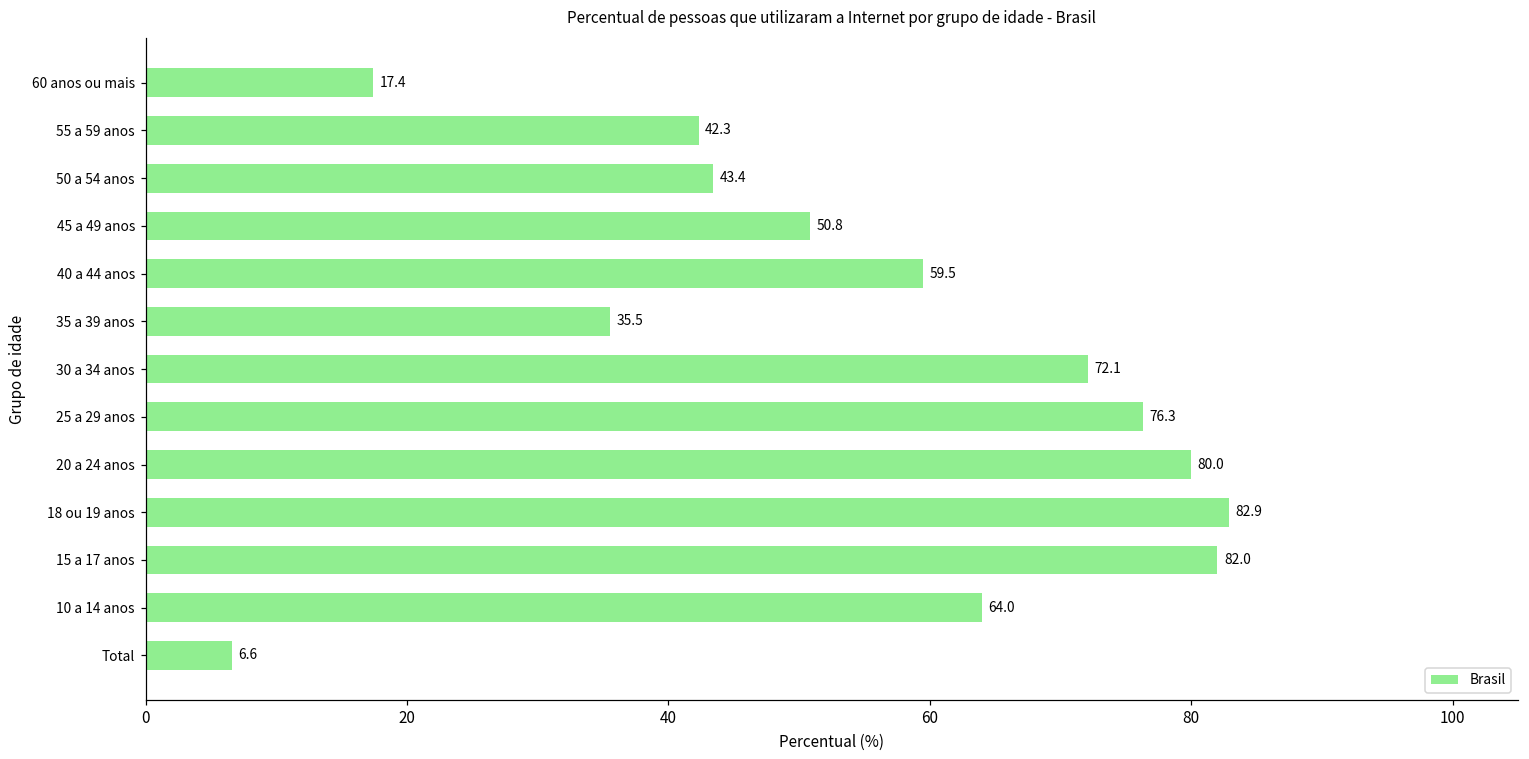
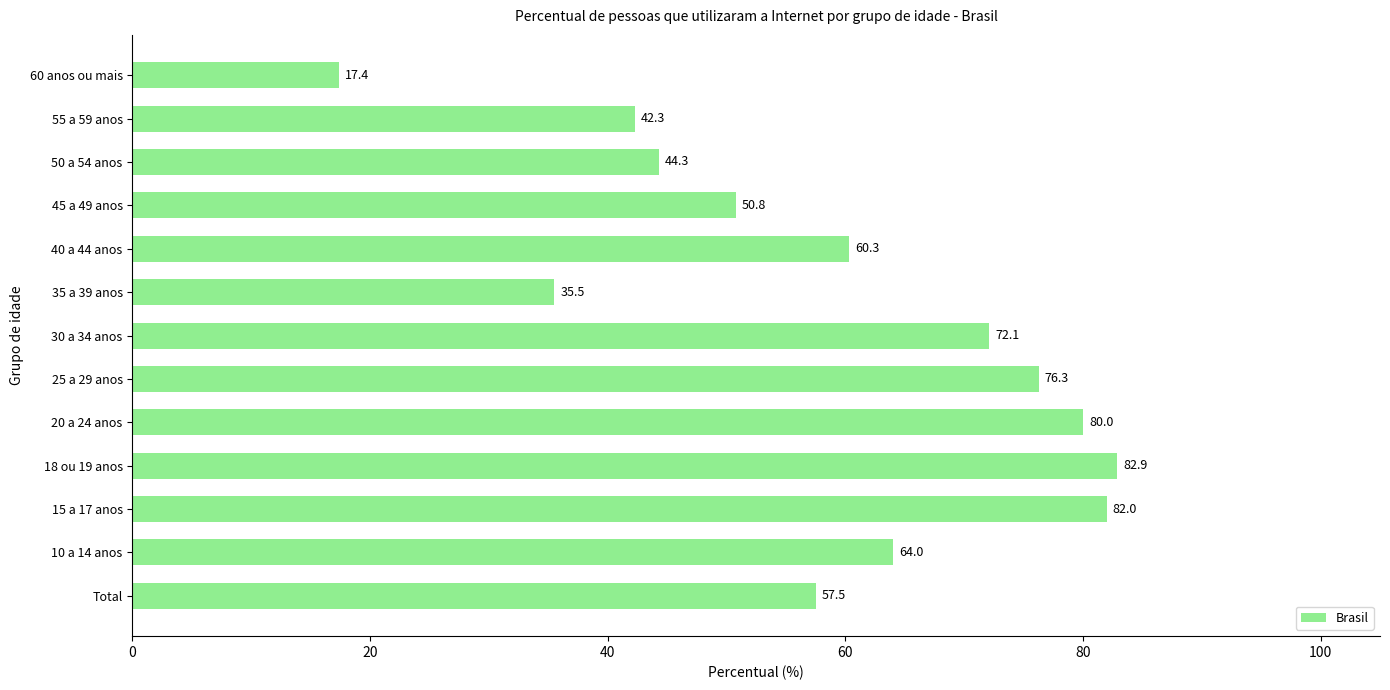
  {
    "60 anos ou mais": 17.4,
    "55 a 59 anos": 42.3,
-   "50 a 54 anos": 43.4,
+   "50 a 54 anos": 44.3,
    "45 a 49 anos": 50.8,
-   "40 a 44 anos": 59.5,
+   "40 a 44 anos": 60.3,
    "35 a 39 anos": 35.5,
    "30 a 34 anos": 72.1,
    "25 a 29 anos": 76.3,
    "20 a 24 anos": 80.0,
    "18 ou 19 anos": 82.9,
    "15 a 17 anos": 82.0,
    "10 a 14 anos": 64.0,
-   "Total": 6.6
+   "Total": 57.5
  }
